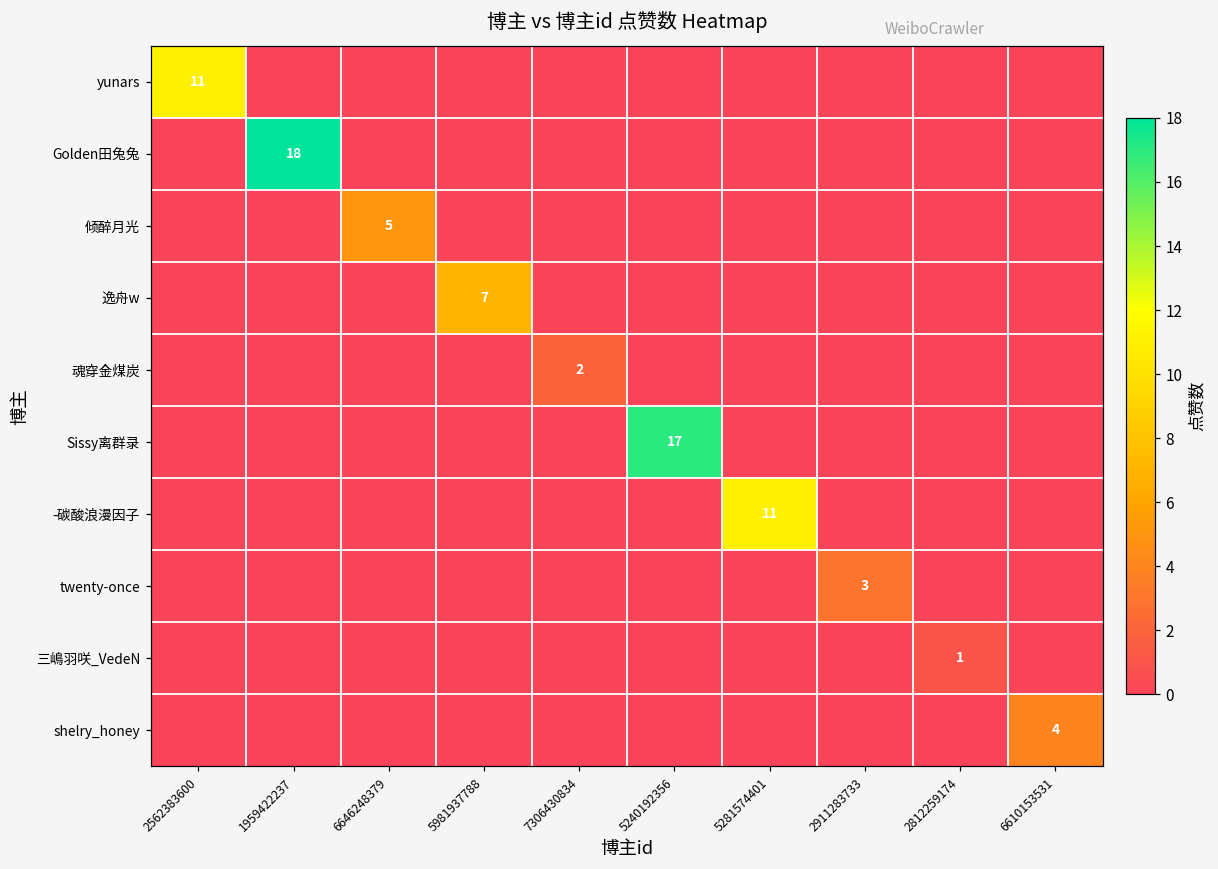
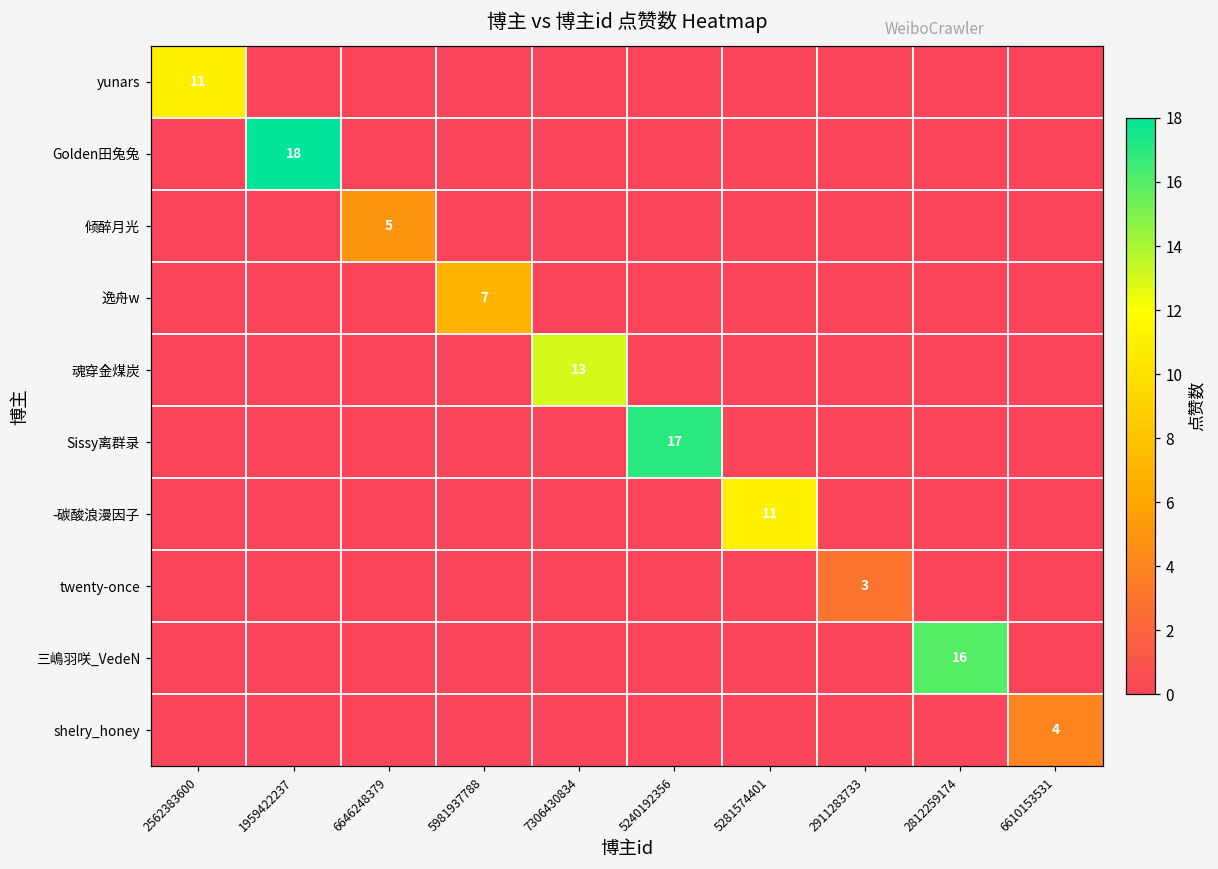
  {
    "yunars": {
      "2562383600": 11
    },
    "Golden田兔兔": {
      "1959422237": 18
    },
    "倾醉月光": {
      "6646248379": 5
    },
    "逸舟w": {
      "5981937788": 7
    },
    "魂穿金煤炭": {
-     "7306430834": 2
+     "7306430834": 13
    },
    "Sissy离群录": {
      "5240192356": 17
    },
    "-碳酸浪漫因子": {
      "5281574401": 11
    },
    "twenty-once": {
      "2911283733": 3
    },
    "三嶋羽咲_VedeN": {
-     "2812259174": 1
+     "2812259174": 16
    },
    "shelry_honey": {
      "6610153531": 4
    }
  }
